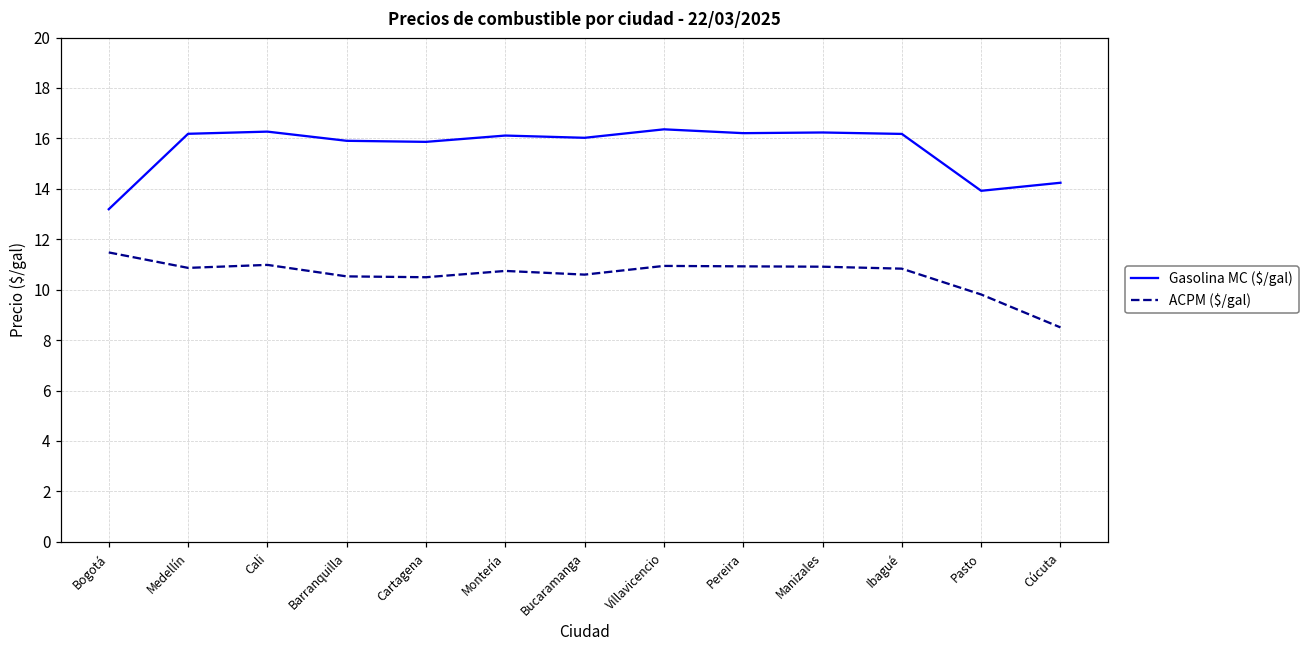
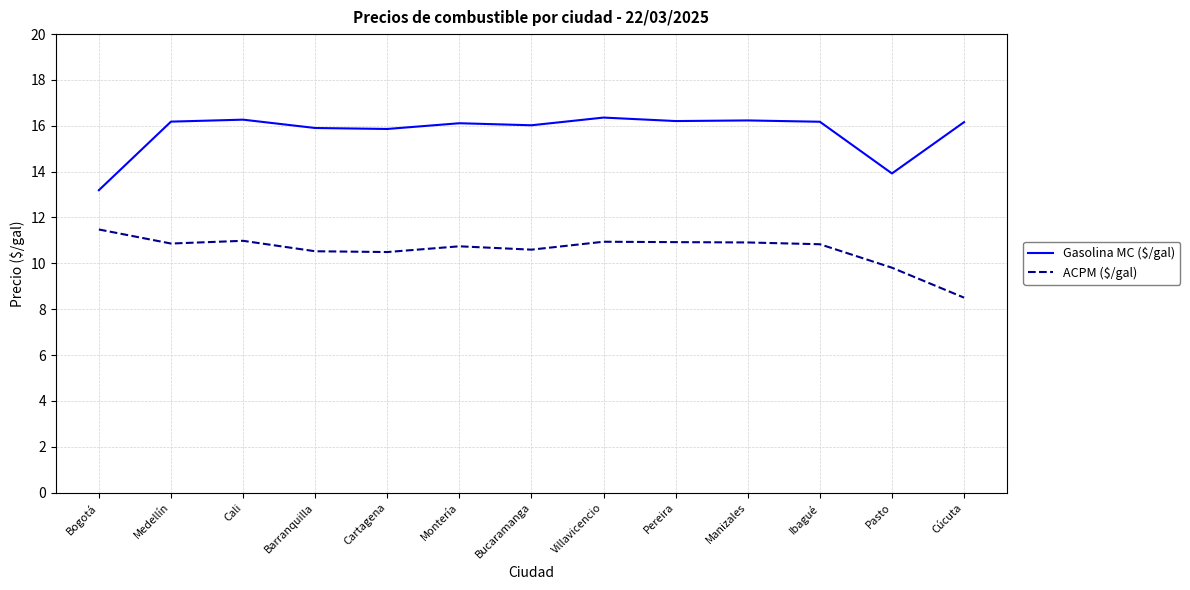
  {
    "Gasolina MC ($/gal)": {
      "Bogotá": 13.2,
      "Medellín": 16.2,
      "Cali": 16.3,
      "Barranquilla": 15.9,
      "Cartagena": 15.9,
      "Montería": 16.1,
      "Bucaramanga": 16.0,
      "Villavicencio": 16.4,
      "Pereira": 16.2,
      "Manizales": 16.2,
      "Ibagué": 16.2,
      "Pasto": 13.9,
-     "Cúcuta": 14.2
+     "Cúcuta": 16.2
    },
    "ACPM ($/gal)": {
      "Bogotá": 11.5,
      "Medellín": 10.9,
      "Cali": 11.0,
      "Barranquilla": 10.5,
      "Cartagena": 10.5,
      "Montería": 10.7,
      "Bucaramanga": 10.6,
      "Villavicencio": 10.9,
      "Pereira": 10.9,
      "Manizales": 10.9,
      "Ibagué": 10.8,
      "Pasto": 9.8,
      "Cúcuta": 8.5
    }
  }
